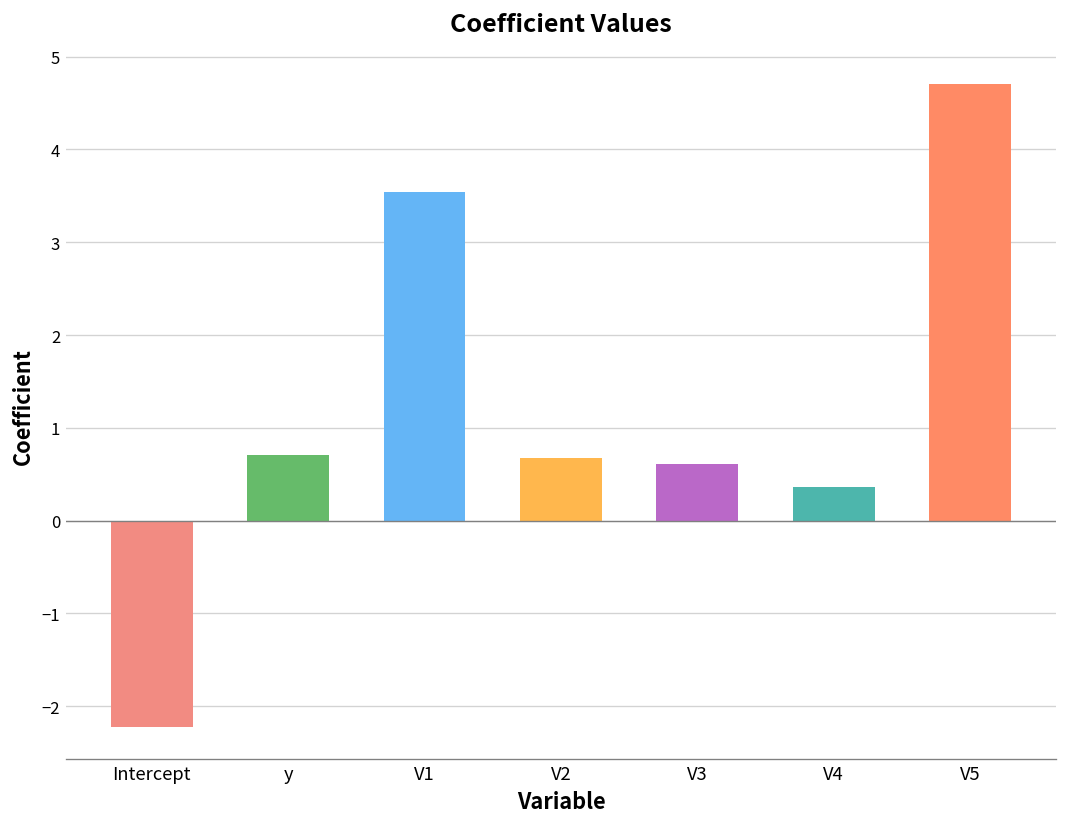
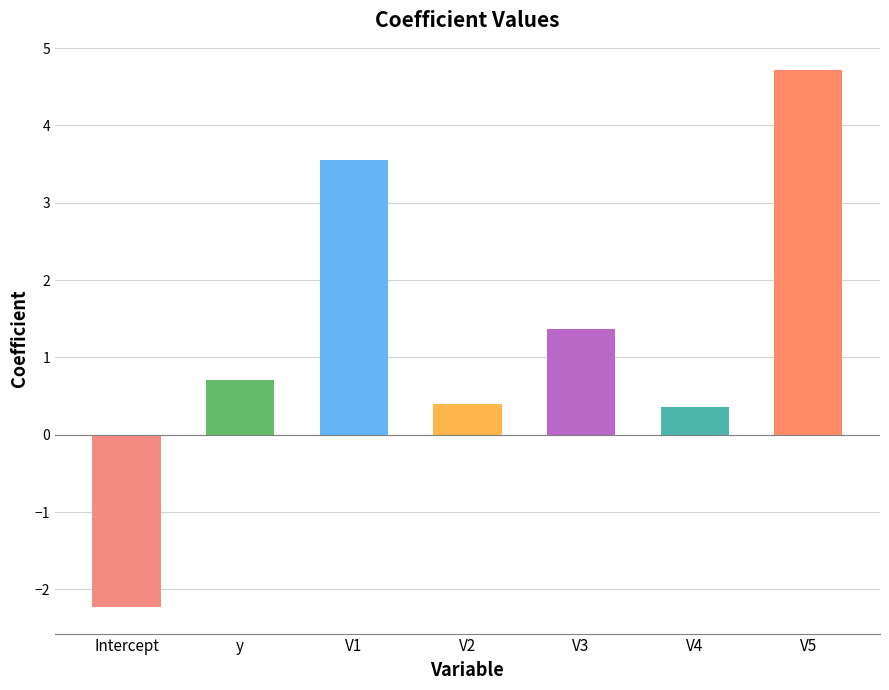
  {
    "Intercept": -2.2,
    "y": 0.7,
    "V1": 3.5,
-   "V2": 0.7,
-   "V3": 0.6,
+   "V2": 0.4,
+   "V3": 1.4,
    "V4": 0.4,
    "V5": 4.7
  }
